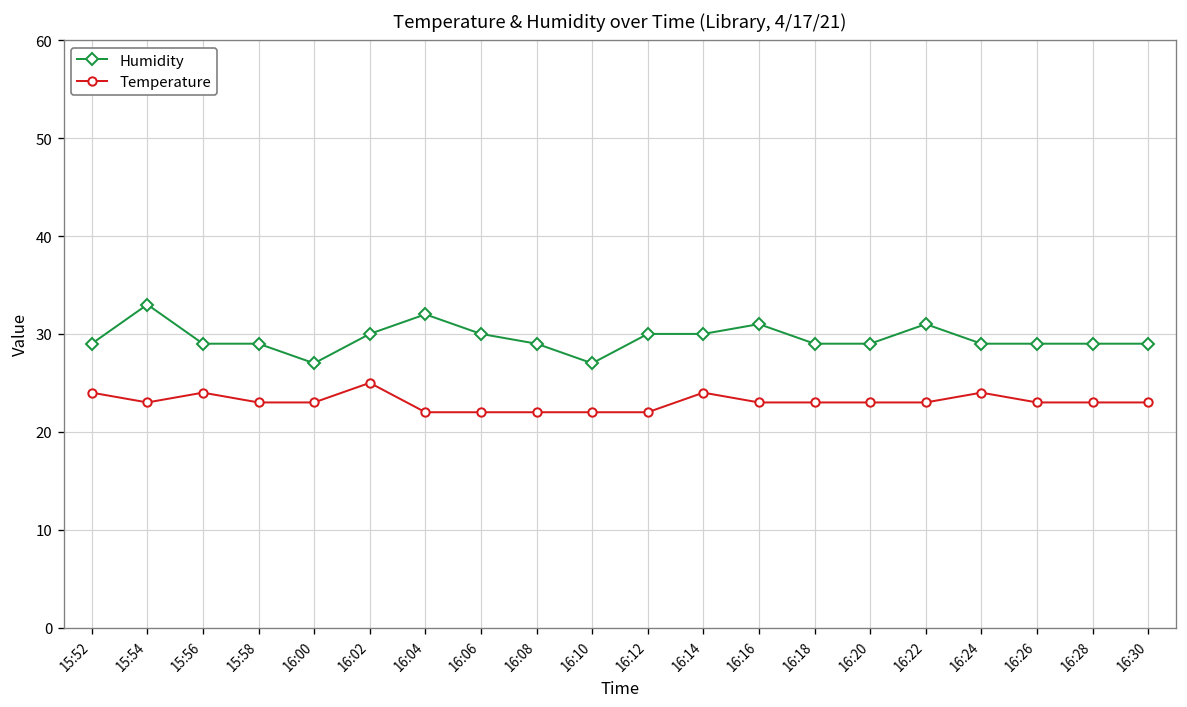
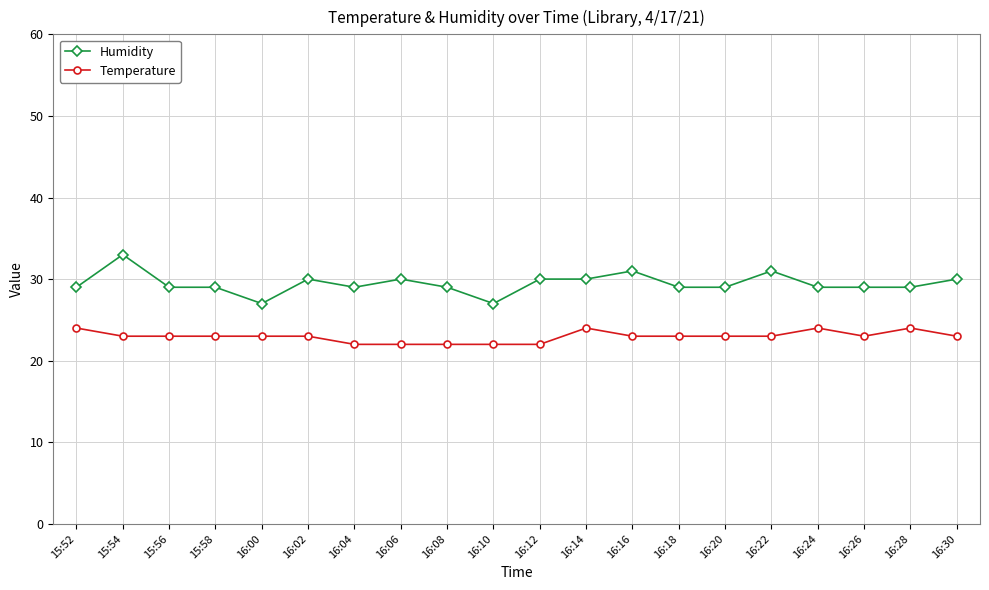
  {
    "Humidity": {
      "15:52": 29,
      "15:54": 33,
      "15:56": 29,
      "15:58": 29,
      "16:00": 27,
      "16:02": 30,
-     "16:04": 32,
+     "16:04": 29,
      "16:06": 30,
      "16:08": 29,
      "16:10": 27,
      "16:12": 30,
      "16:14": 30,
      "16:16": 31,
      "16:18": 29,
      "16:20": 29,
      "16:22": 31,
      "16:24": 29,
      "16:26": 29,
      "16:28": 29,
-     "16:30": 29
+     "16:30": 30
    },
    "Temperature": {
      "15:52": 24,
      "15:54": 23,
-     "15:56": 24,
+     "15:56": 23,
      "15:58": 23,
      "16:00": 23,
-     "16:02": 25,
+     "16:02": 23,
      "16:04": 22,
      "16:06": 22,
      "16:08": 22,
      "16:10": 22,
      "16:12": 22,
      "16:14": 24,
      "16:16": 23,
      "16:18": 23,
      "16:20": 23,
      "16:22": 23,
      "16:24": 24,
      "16:26": 23,
-     "16:28": 23,
+     "16:28": 24,
      "16:30": 23
    }
  }
